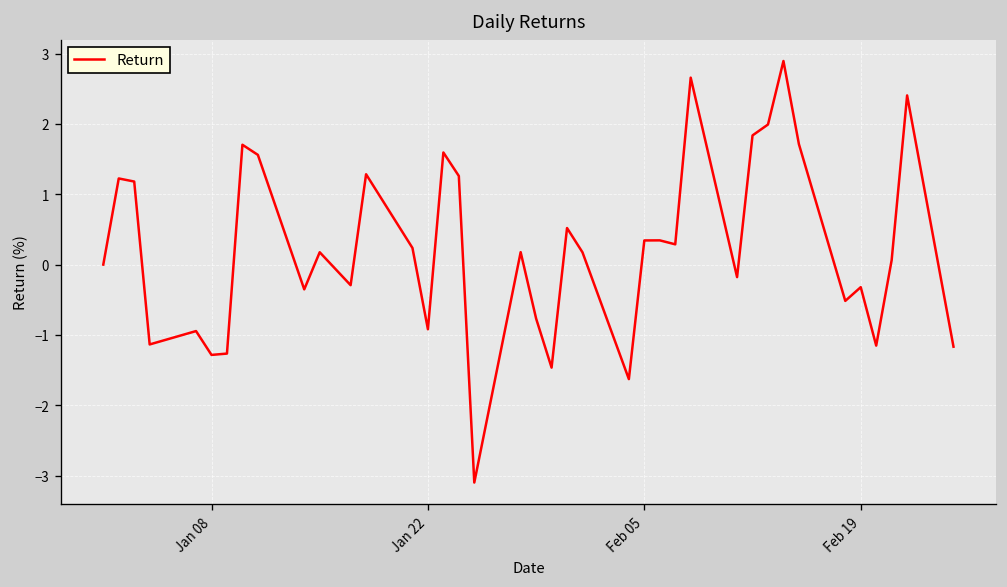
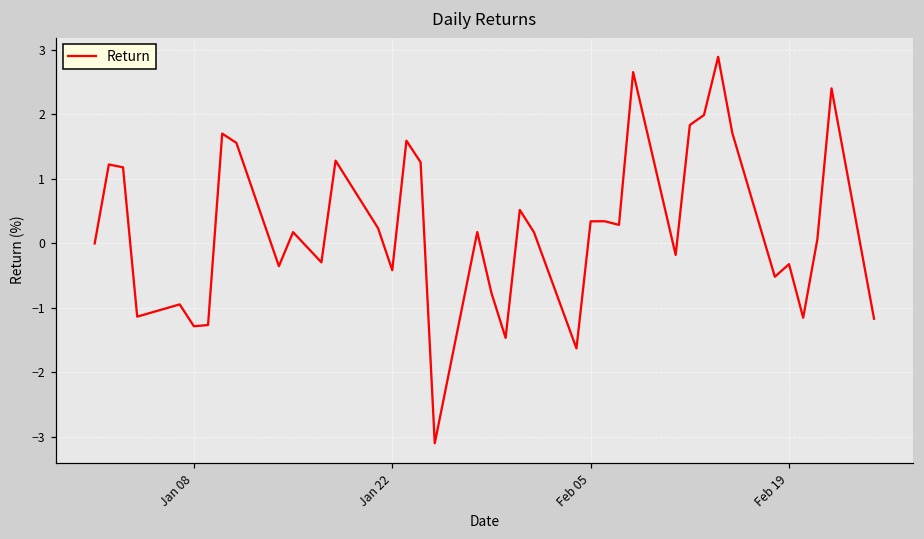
  {
    "Jan 08": -1.3,
-   "Jan 22": -0.9,
+   "Jan 22": -0.4,
    "Feb 05": 0.3,
    "Feb 19": -0.3
  }
